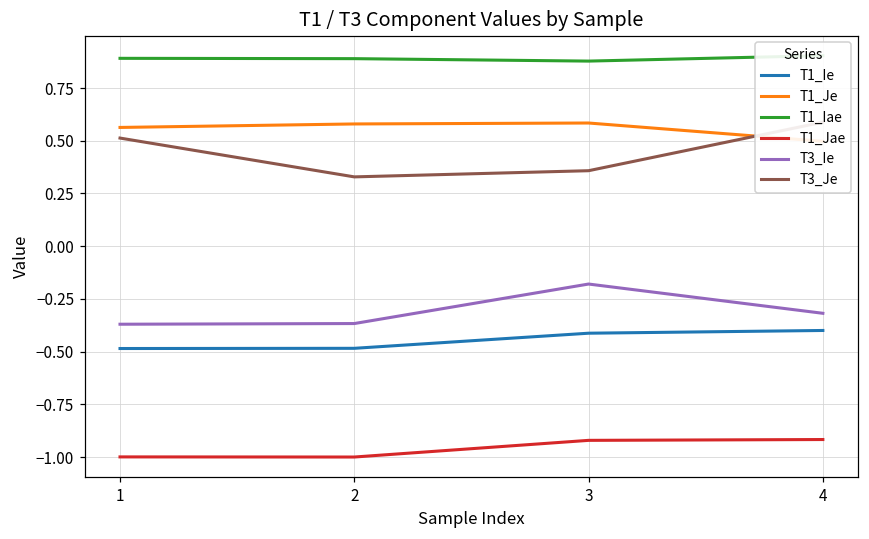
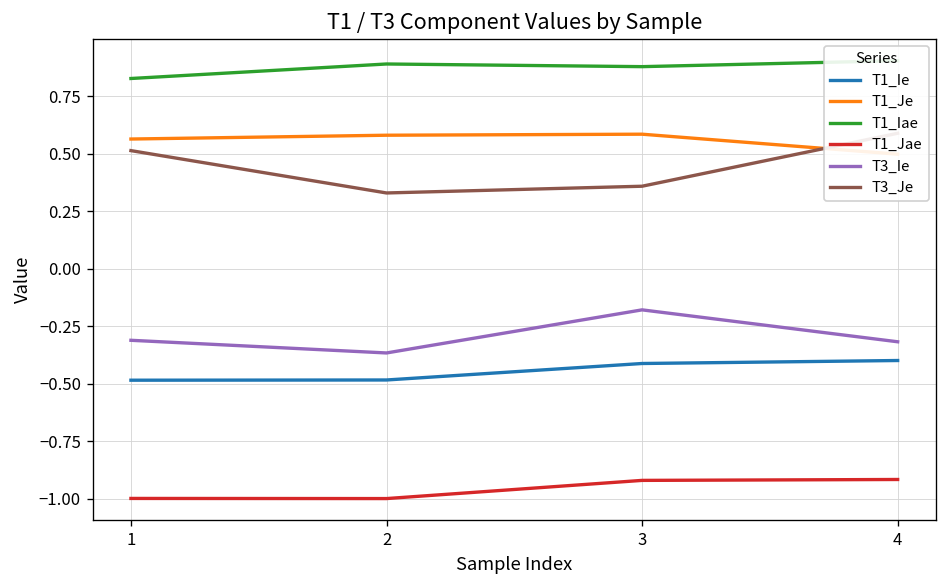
  {
    "T1_Ie": {
      "1": -0.49,
      "2": -0.48,
      "3": -0.41,
      "4": -0.40
    },
    "T1_Je": {
      "1": 0.56,
      "2": 0.58,
      "3": 0.58
    },
    "T1_Iae": {
-     "1": 0.89,
+     "1": 0.83,
      "2": 0.89,
      "3": 0.88
    },
    "T1_Jae": {
      "1": -1.00,
      "2": -1.00,
      "3": -0.92,
      "4": -0.92
    },
    "T3_Ie": {
-     "1": -0.37,
+     "1": -0.31,
      "2": -0.37,
      "3": -0.18,
      "4": -0.32
    },
    "T3_Je": {
      "1": 0.51,
      "2": 0.33,
      "3": 0.36
    }
  }
